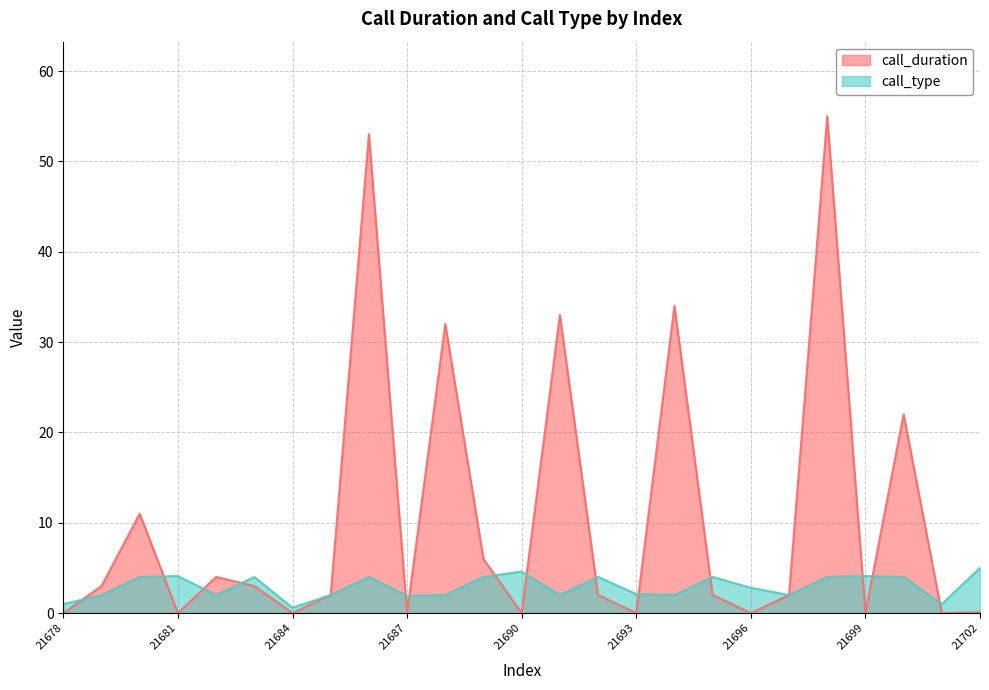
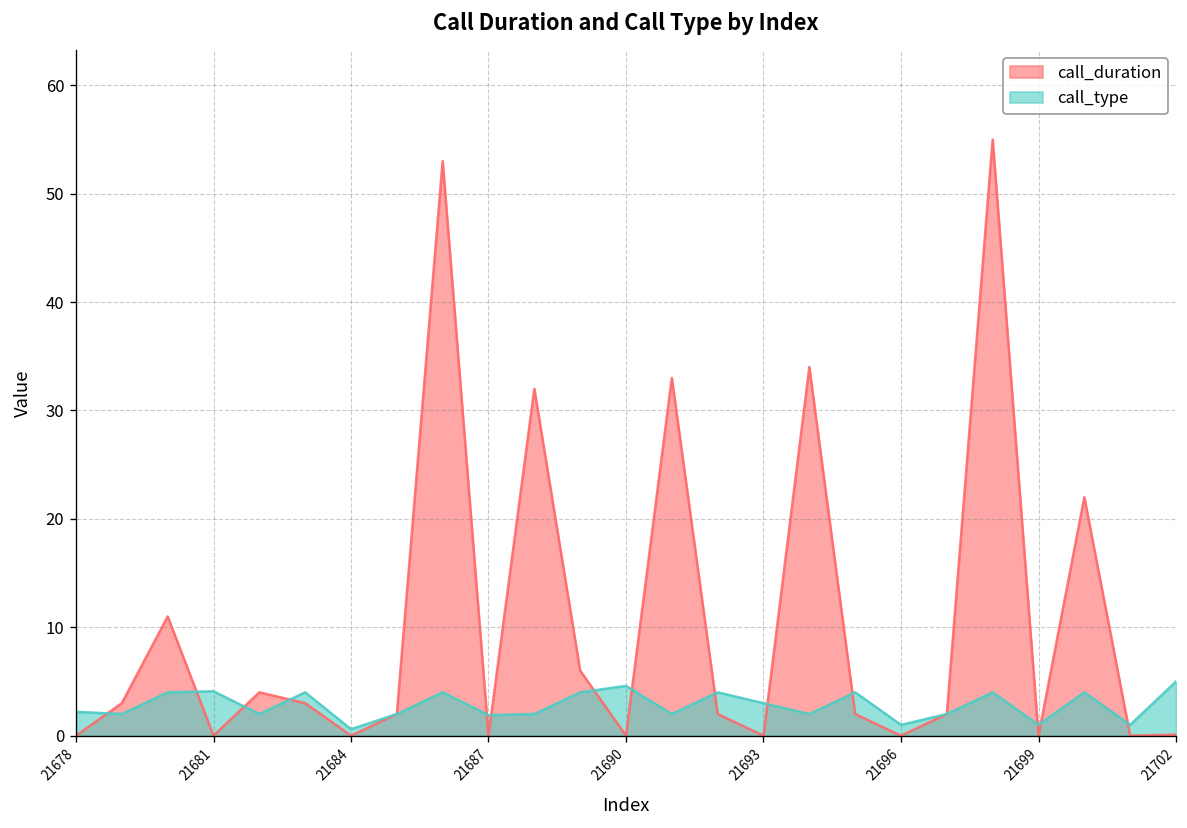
  {
    "call_duration": {
      "21678": 0,
      "21681": 0,
      "21684": 0,
      "21687": 0,
      "21690": 0,
      "21693": 0,
      "21696": 0,
      "21699": 0,
      "21702": 0
    },
    "call_type": {
-     "21678": 1,
+     "21678": 2,
      "21681": 4,
      "21684": 1,
      "21687": 2,
      "21690": 5,
-     "21693": 2,
-     "21696": 3,
-     "21699": 4,
+     "21693": 3,
+     "21696": 1,
+     "21699": 1,
      "21702": 5
    }
  }
